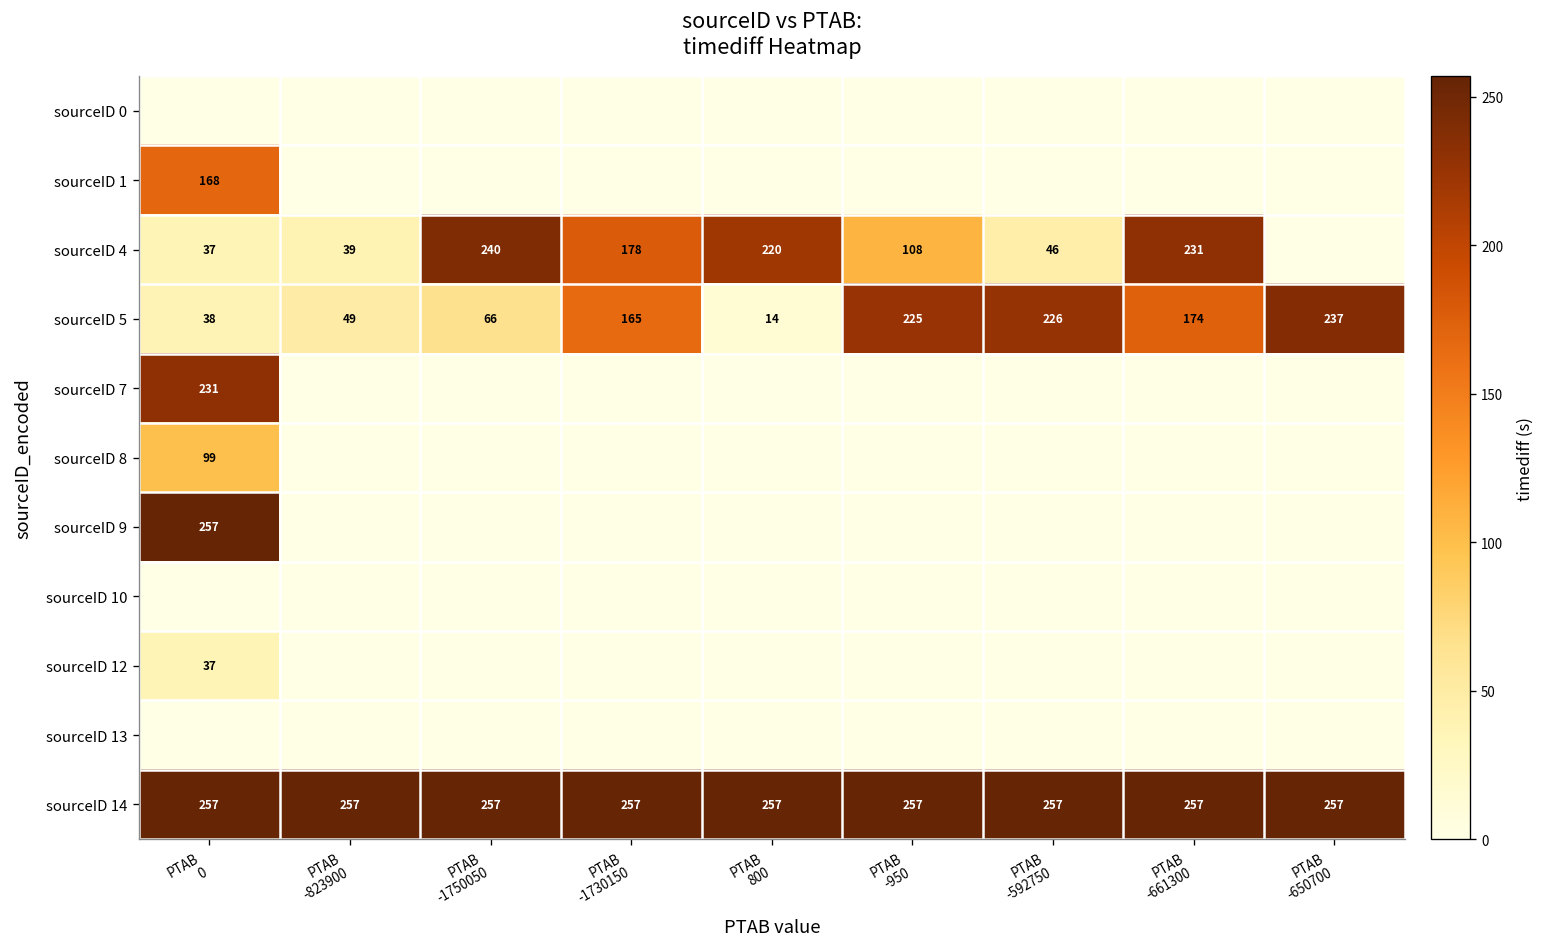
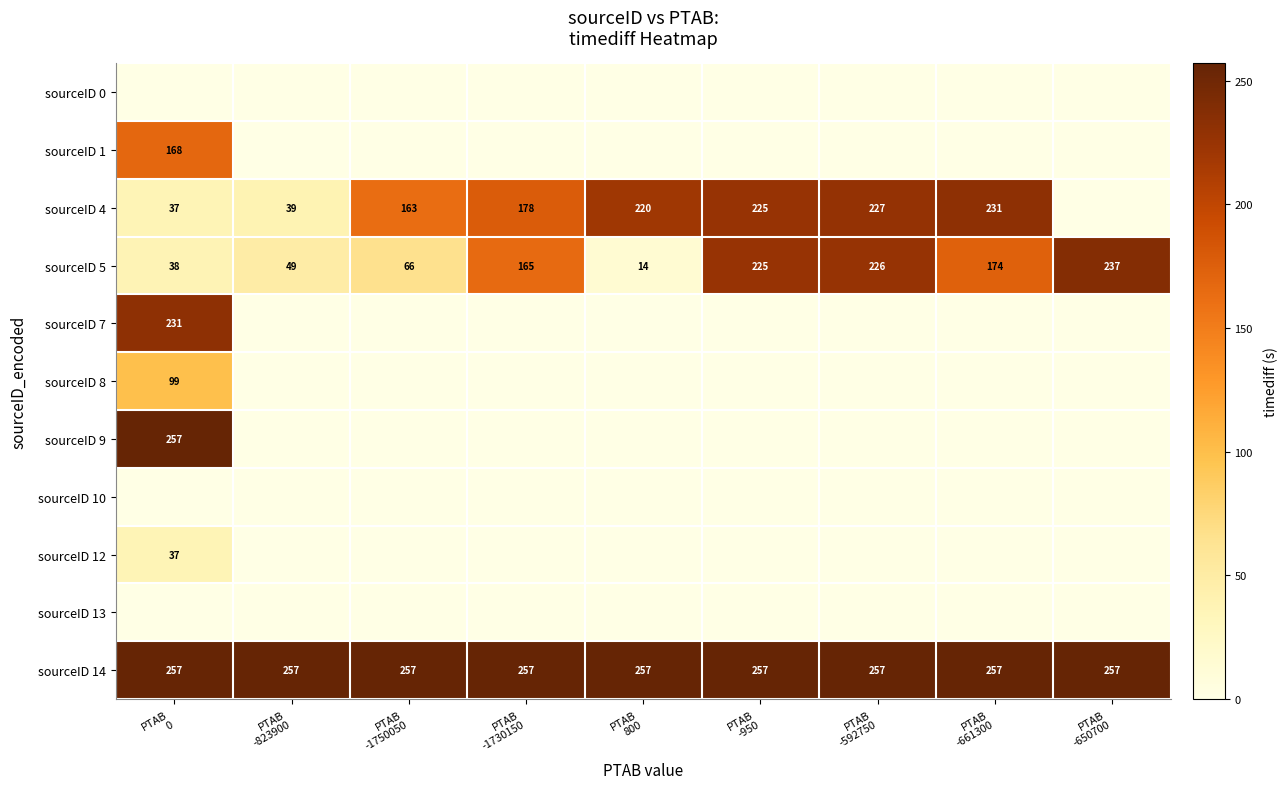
  {
    "sourceID 1": {
      "PTAB 0": 168
    },
    "sourceID 4": {
      "PTAB 0": 37,
      "PTAB -823900": 39,
-     "PTAB -1750050": 240,
+     "PTAB -1750050": 163,
      "PTAB -1730150": 178,
      "PTAB 800": 220,
-     "PTAB -950": 108,
-     "PTAB -592750": 46,
+     "PTAB -950": 225,
+     "PTAB -592750": 227,
      "PTAB -661300": 231
    },
    "sourceID 5": {
      "PTAB 0": 38,
      "PTAB -823900": 49,
      "PTAB -1750050": 66,
      "PTAB -1730150": 165,
      "PTAB 800": 14,
      "PTAB -950": 225,
      "PTAB -592750": 226,
      "PTAB -661300": 174,
      "PTAB -650700": 237
    },
    "sourceID 7": {
      "PTAB 0": 231
    },
    "sourceID 8": {
      "PTAB 0": 99
    },
    "sourceID 9": {
      "PTAB 0": 257
    },
    "sourceID 12": {
      "PTAB 0": 37
    },
    "sourceID 14": {
      "PTAB 0": 257,
      "PTAB -823900": 257,
      "PTAB -1750050": 257,
      "PTAB -1730150": 257,
      "PTAB 800": 257,
      "PTAB -950": 257,
      "PTAB -592750": 257,
      "PTAB -661300": 257,
      "PTAB -650700": 257
    }
  }
